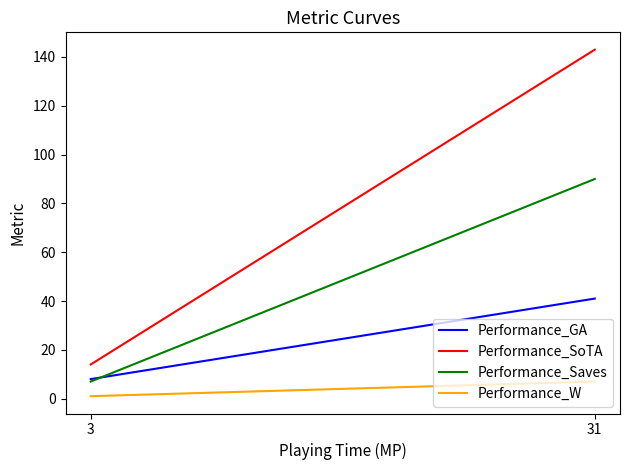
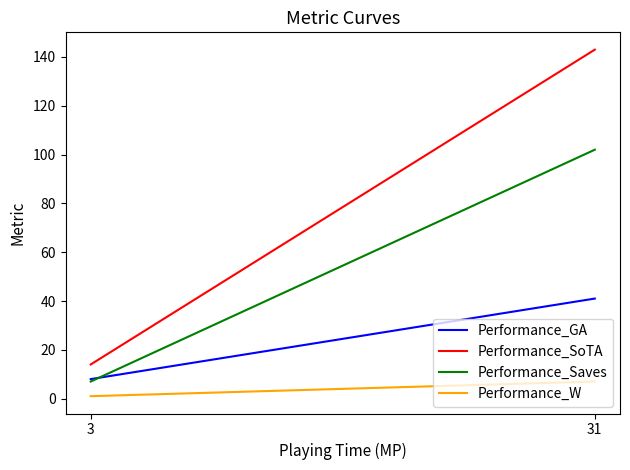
  {
    "Performance_GA": {
      "31": 41
    },
    "Performance_SoTA": {
      "3": 14,
      "31": 143
    },
    "Performance_Saves": {
-     "31": 90
+     "31": 102
    },
    "Performance_W": {
      "3": 1
    }
  }
